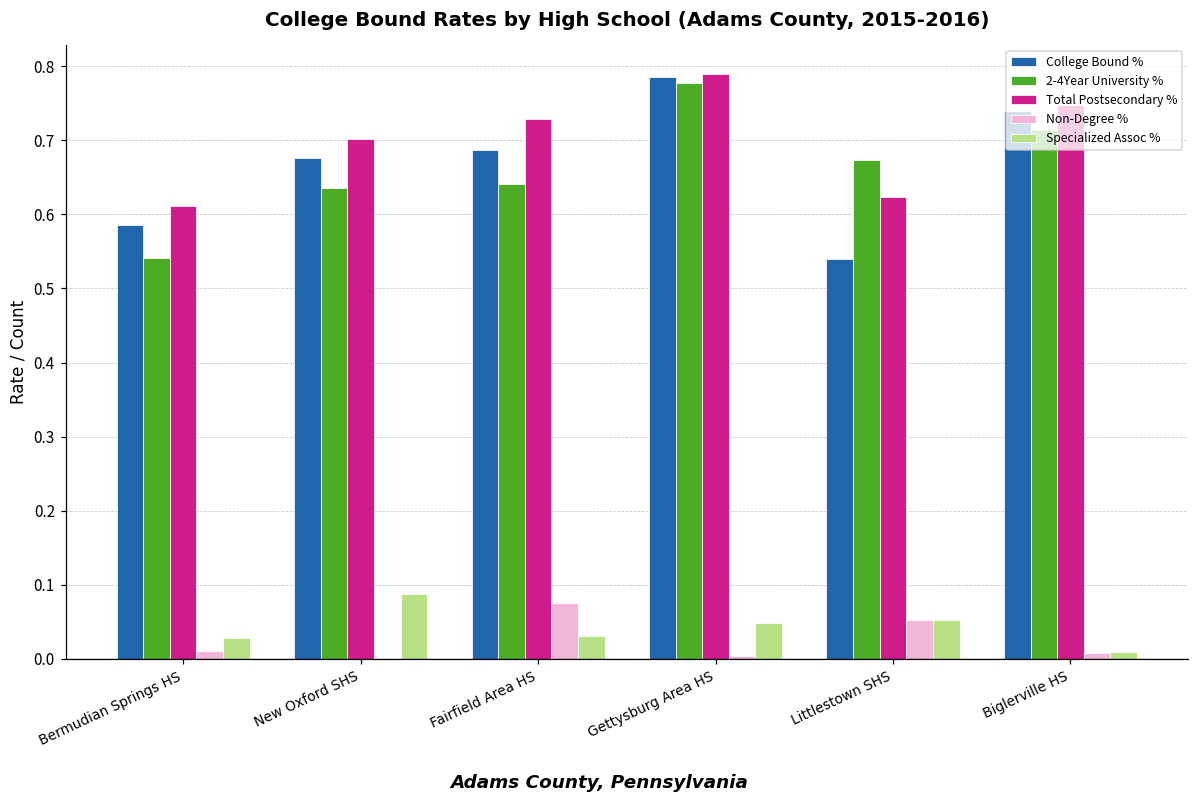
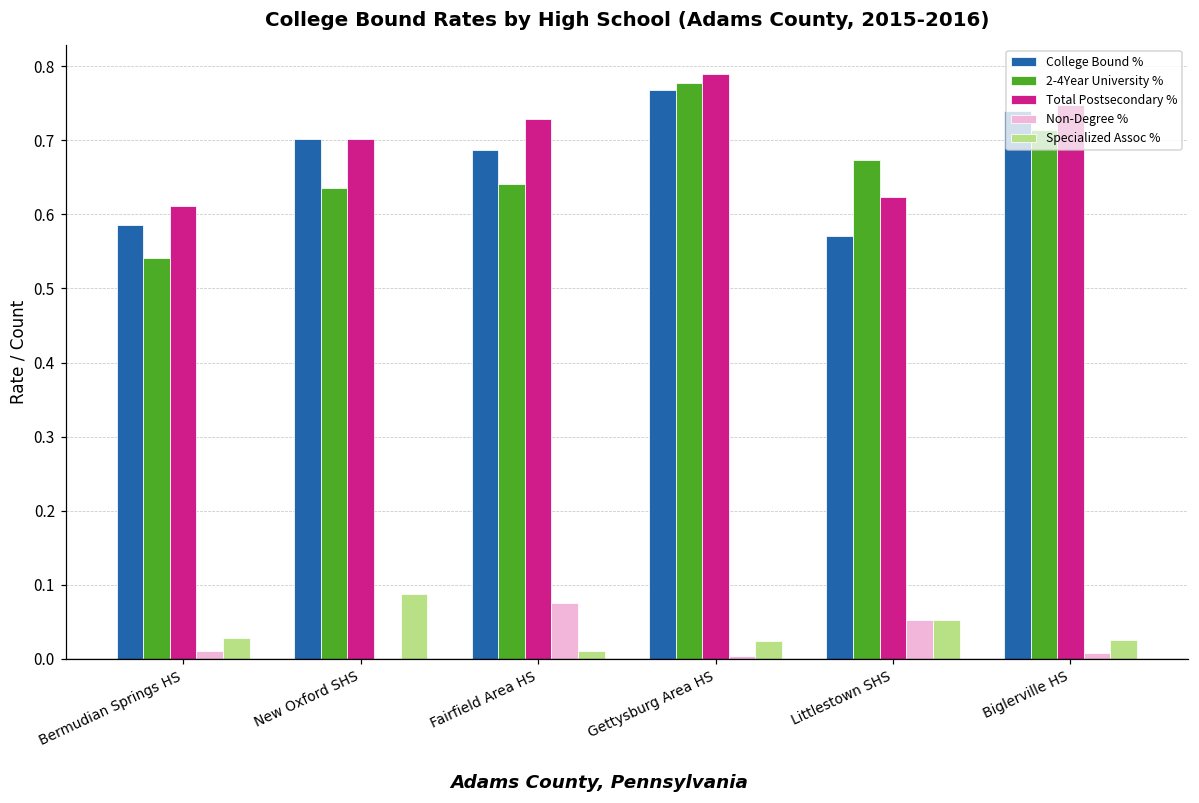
  {
    "College Bound %": {
      "Bermudian Springs HS": 0.59,
-     "New Oxford SHS": 0.68,
+     "New Oxford SHS": 0.70,
      "Fairfield Area HS": 0.69,
-     "Gettysburg Area HS": 0.79,
-     "Littlestown SHS": 0.54
+     "Gettysburg Area HS": 0.77,
+     "Littlestown SHS": 0.57
    },
    "2-4Year University %": {
      "Bermudian Springs HS": 0.54,
      "New Oxford SHS": 0.64,
      "Fairfield Area HS": 0.64,
      "Gettysburg Area HS": 0.78,
      "Littlestown SHS": 0.67
    },
    "Total Postsecondary %": {
      "Bermudian Springs HS": 0.61,
      "New Oxford SHS": 0.70,
      "Fairfield Area HS": 0.73,
      "Gettysburg Area HS": 0.79,
      "Littlestown SHS": 0.62
    },
    "Non-Degree %": {
      "Bermudian Springs HS": 0.01,
      "New Oxford SHS": 0.00,
      "Fairfield Area HS": 0.08,
      "Gettysburg Area HS": 0.00,
      "Littlestown SHS": 0.05,
      "Biglerville HS": 0.01
    },
    "Specialized Assoc %": {
      "Bermudian Springs HS": 0.03,
      "New Oxford SHS": 0.09,
-     "Fairfield Area HS": 0.03,
-     "Gettysburg Area HS": 0.05,
+     "Fairfield Area HS": 0.01,
+     "Gettysburg Area HS": 0.02,
      "Littlestown SHS": 0.05,
-     "Biglerville HS": 0.01
+     "Biglerville HS": 0.03
    }
  }
